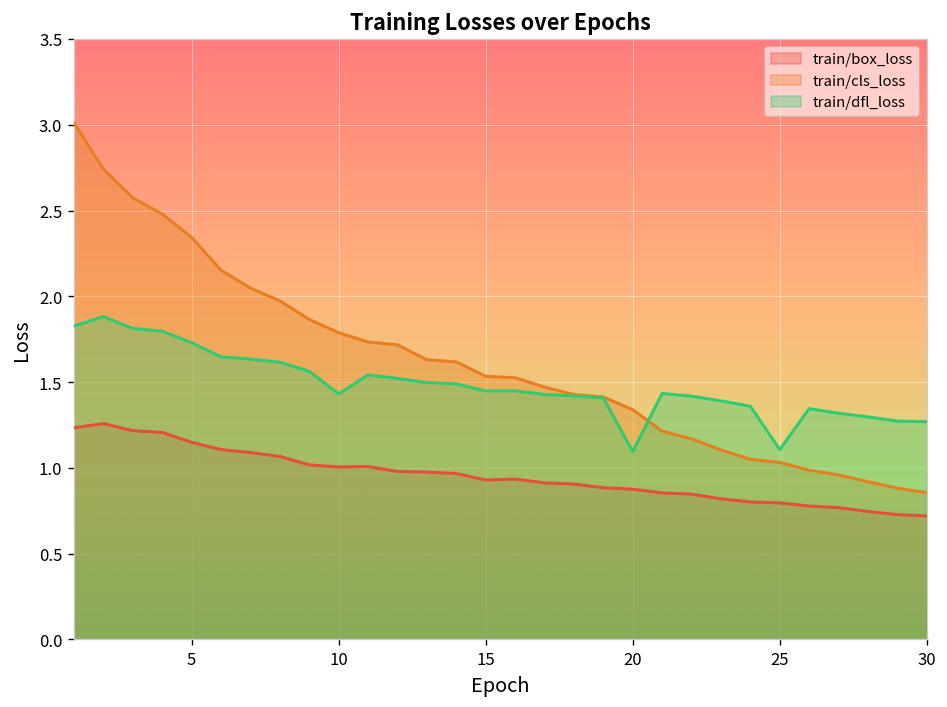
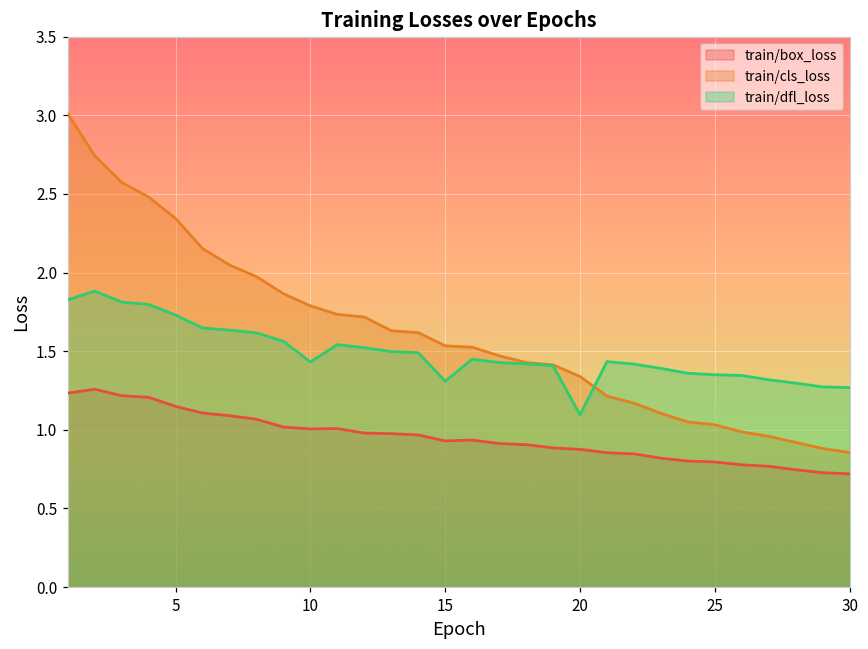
  {
    "train/dfl_loss": {
      "5": 1.73,
      "10": 1.43,
-     "15": 1.45,
+     "15": 1.31,
      "20": 1.09,
-     "25": 1.11,
+     "25": 1.35,
      "30": 1.27
    }
  }
